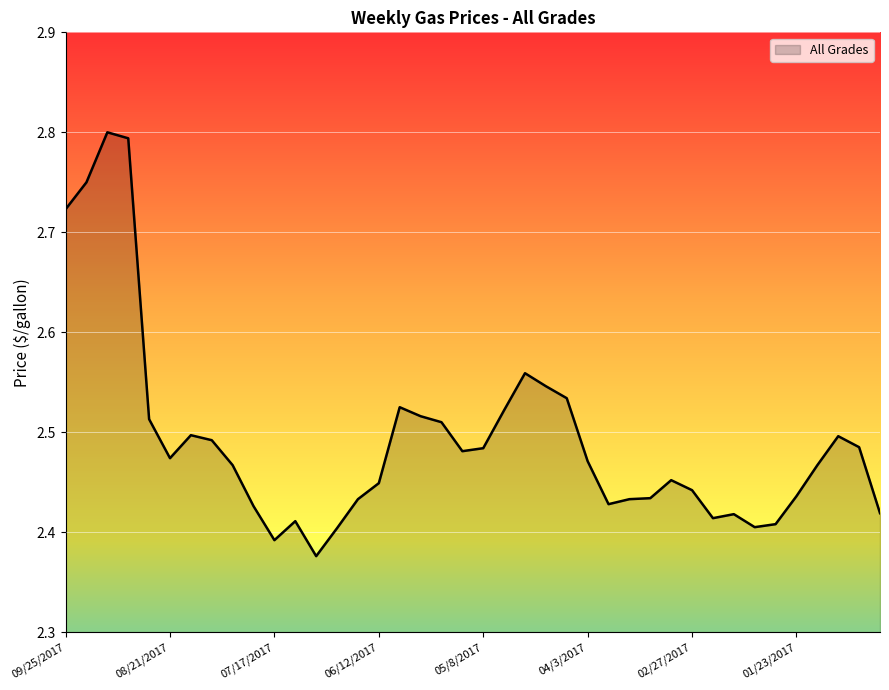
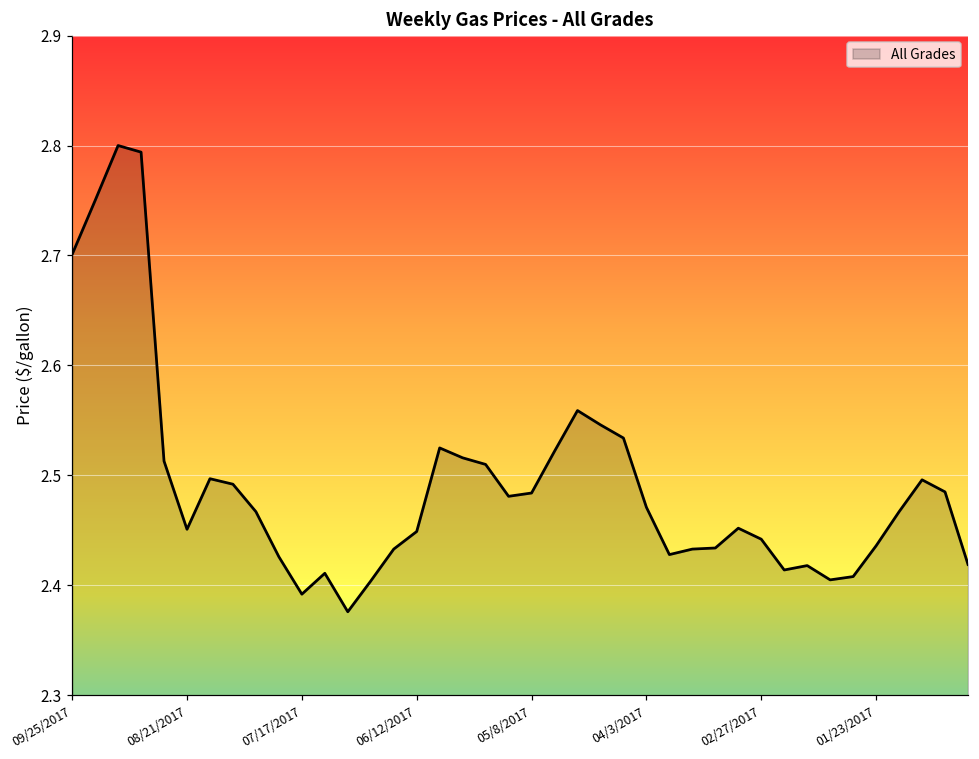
  {
-   "09/25/2017": 2.72,
-   "08/21/2017": 2.47,
+   "09/25/2017": 2.70,
+   "08/21/2017": 2.45,
    "07/17/2017": 2.39,
    "06/12/2017": 2.45,
    "05/8/2017": 2.48,
    "04/3/2017": 2.47,
    "02/27/2017": 2.44,
    "01/23/2017": 2.44
  }
